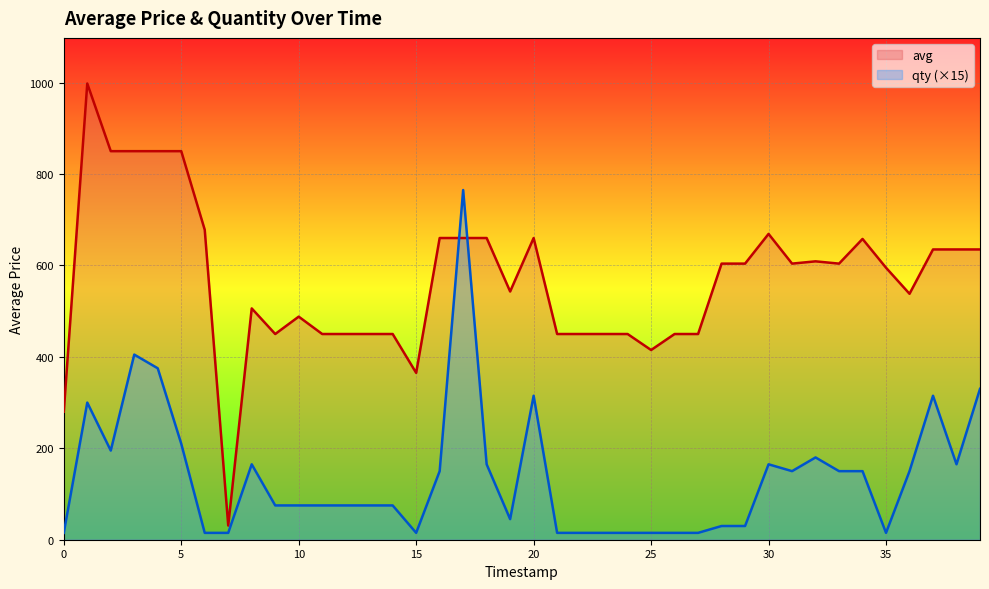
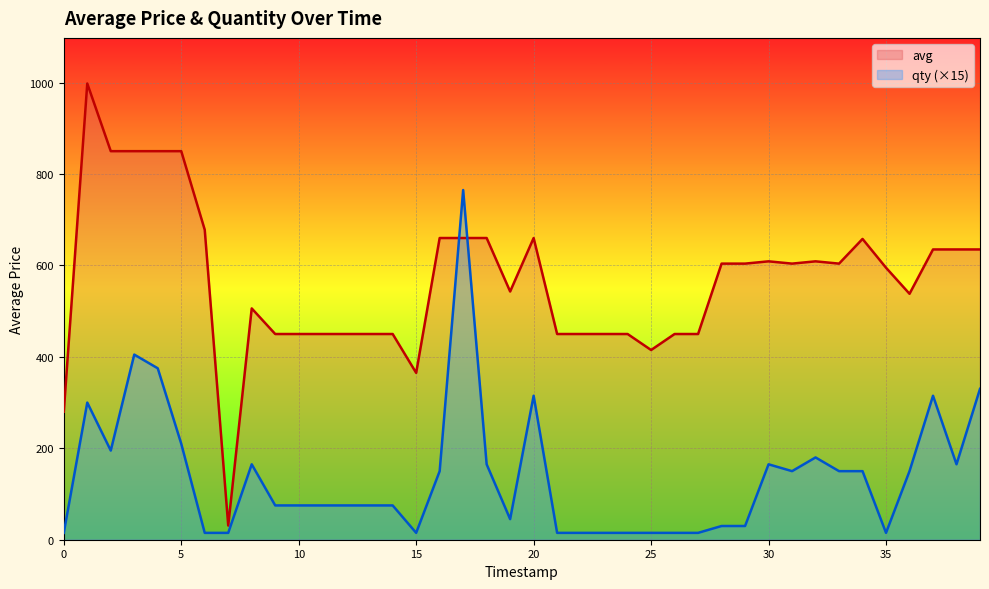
  {
    "avg": {
      "0": 280,
      "5": 850,
-     "10": 490,
+     "10": 450,
      "15": 370,
      "20": 660,
      "25": 420,
-     "30": 670,
+     "30": 610,
      "35": 600
    },
    "qty (×15)": {
      "0": 20,
      "5": 210,
      "10": 80,
      "15": 20,
      "20": 320,
      "25": 20,
      "30": 170,
      "35": 20
    }
  }
